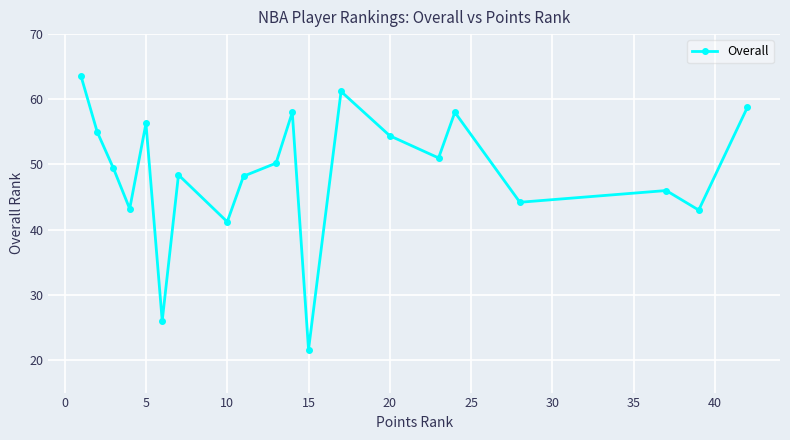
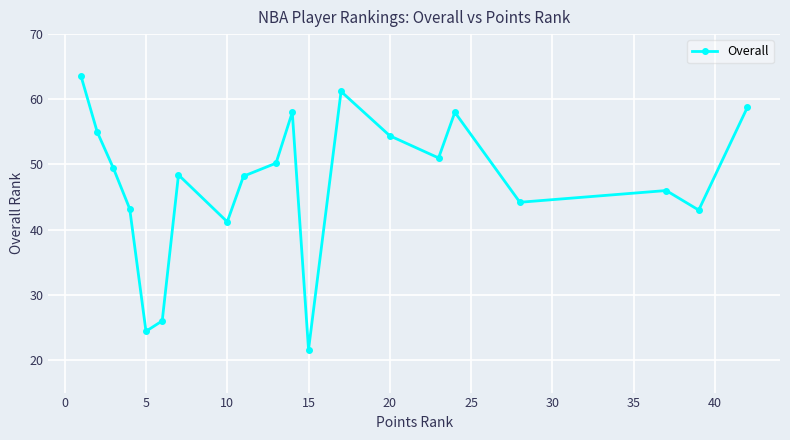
  {
-   "5": 56,
+   "5": 24,
    "10": 41,
    "15": 22,
    "20": 54
  }
